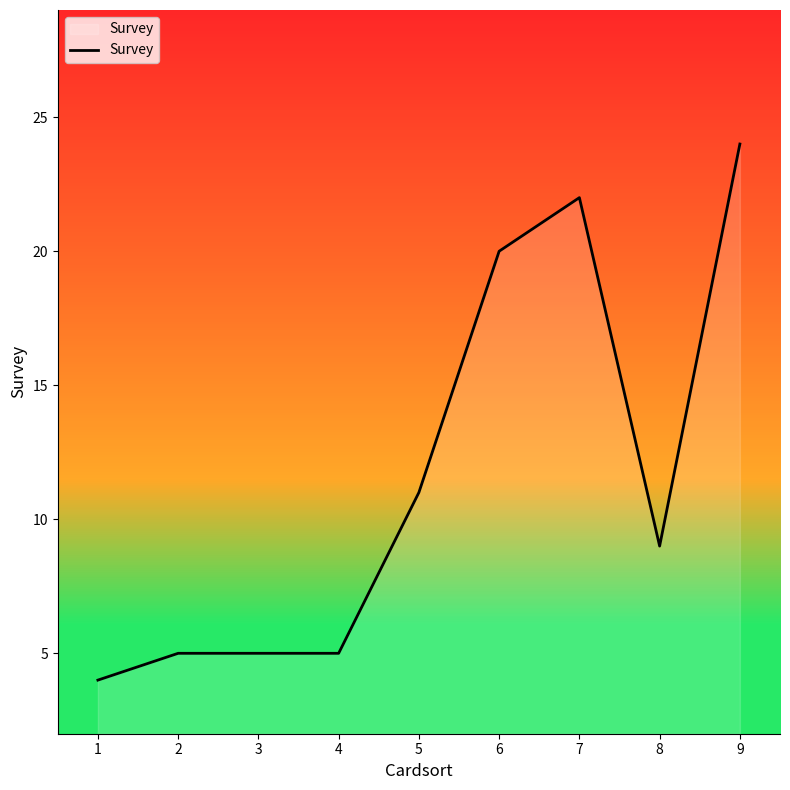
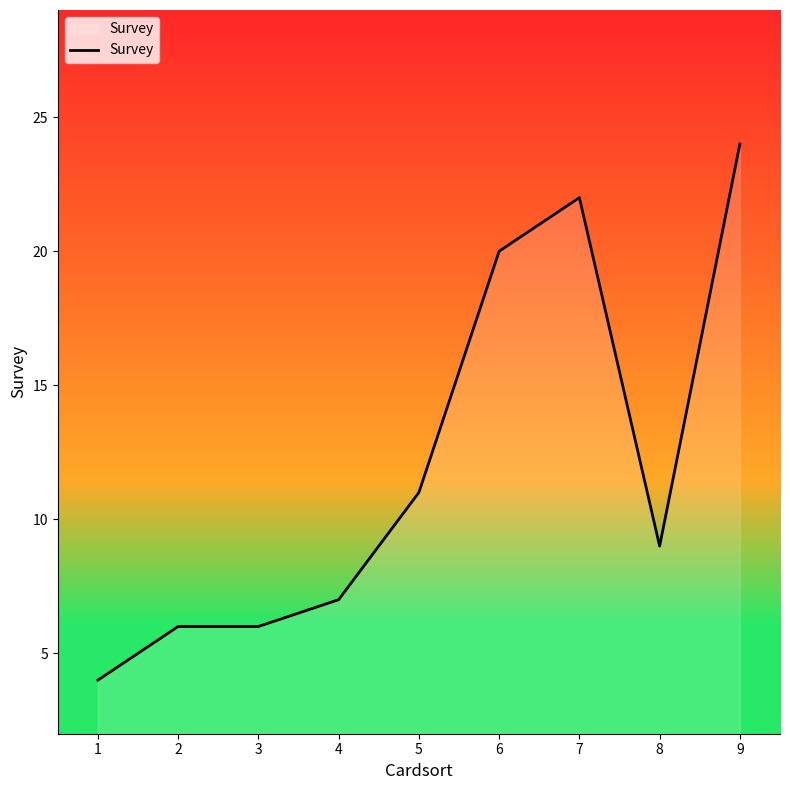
  {
    "1": 4,
-   "2": 5,
-   "3": 5,
-   "4": 5,
+   "2": 6,
+   "3": 6,
+   "4": 7,
    "5": 11,
    "6": 20,
    "7": 22,
    "8": 9,
    "9": 24
  }
